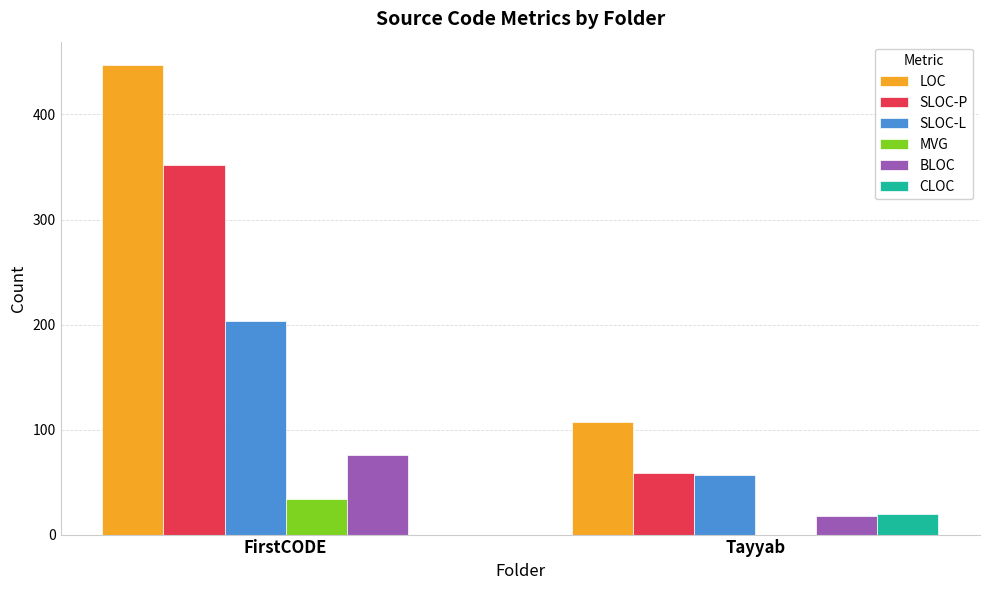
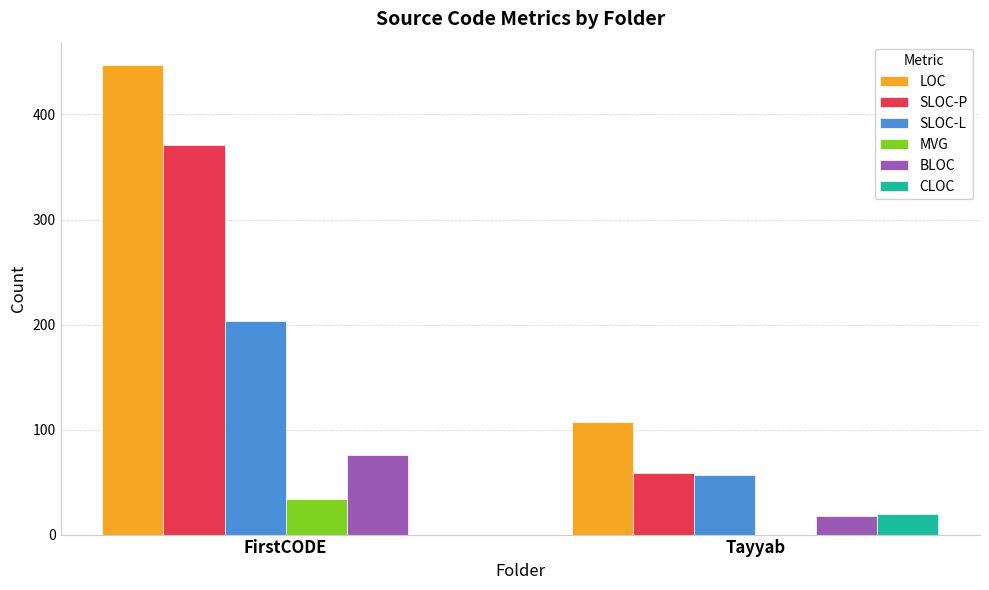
  {
    "LOC": {
      "FirstCODE": 447,
      "Tayyab": 107
    },
    "SLOC-P": {
-     "FirstCODE": 352,
+     "FirstCODE": 371,
      "Tayyab": 59
    },
    "SLOC-L": {
      "FirstCODE": 203,
      "Tayyab": 57
    },
    "MVG": {
      "FirstCODE": 34,
      "Tayyab": 0
    },
    "BLOC": {
      "FirstCODE": 76,
      "Tayyab": 18
    },
    "CLOC": {
      "FirstCODE": 0,
      "Tayyab": 20
    }
  }
